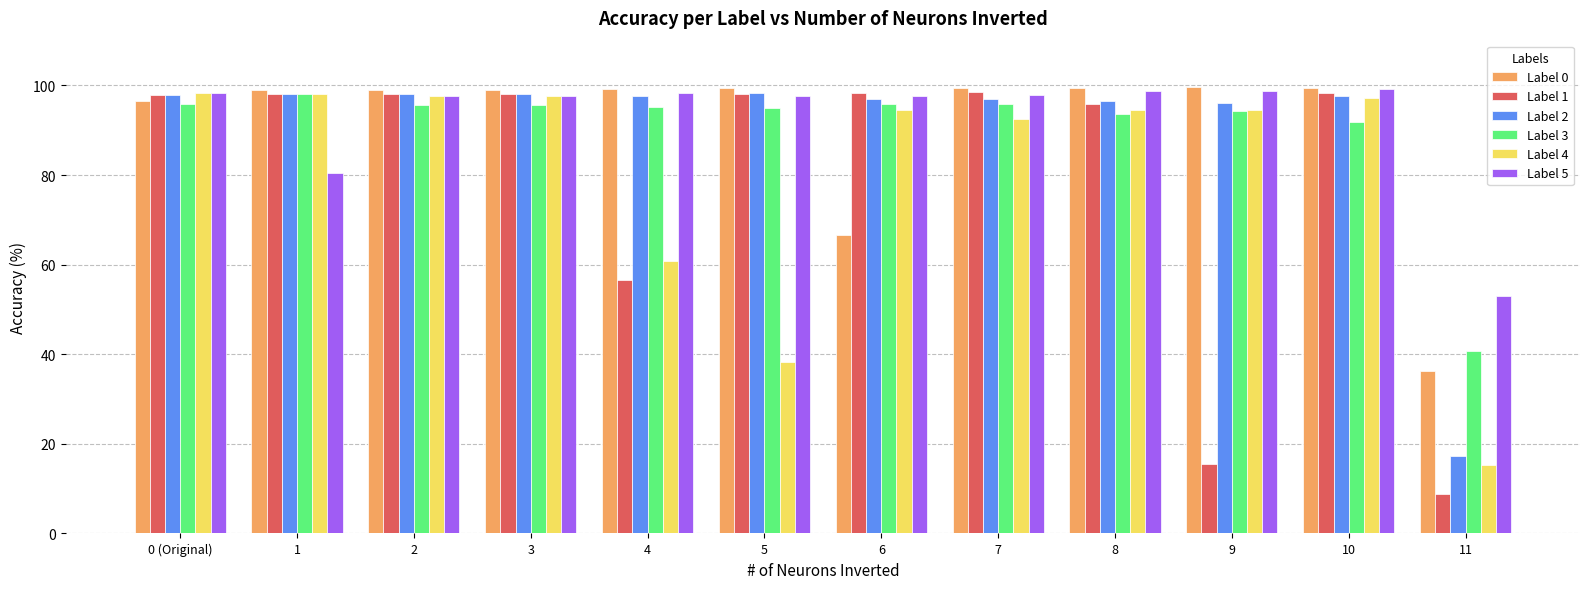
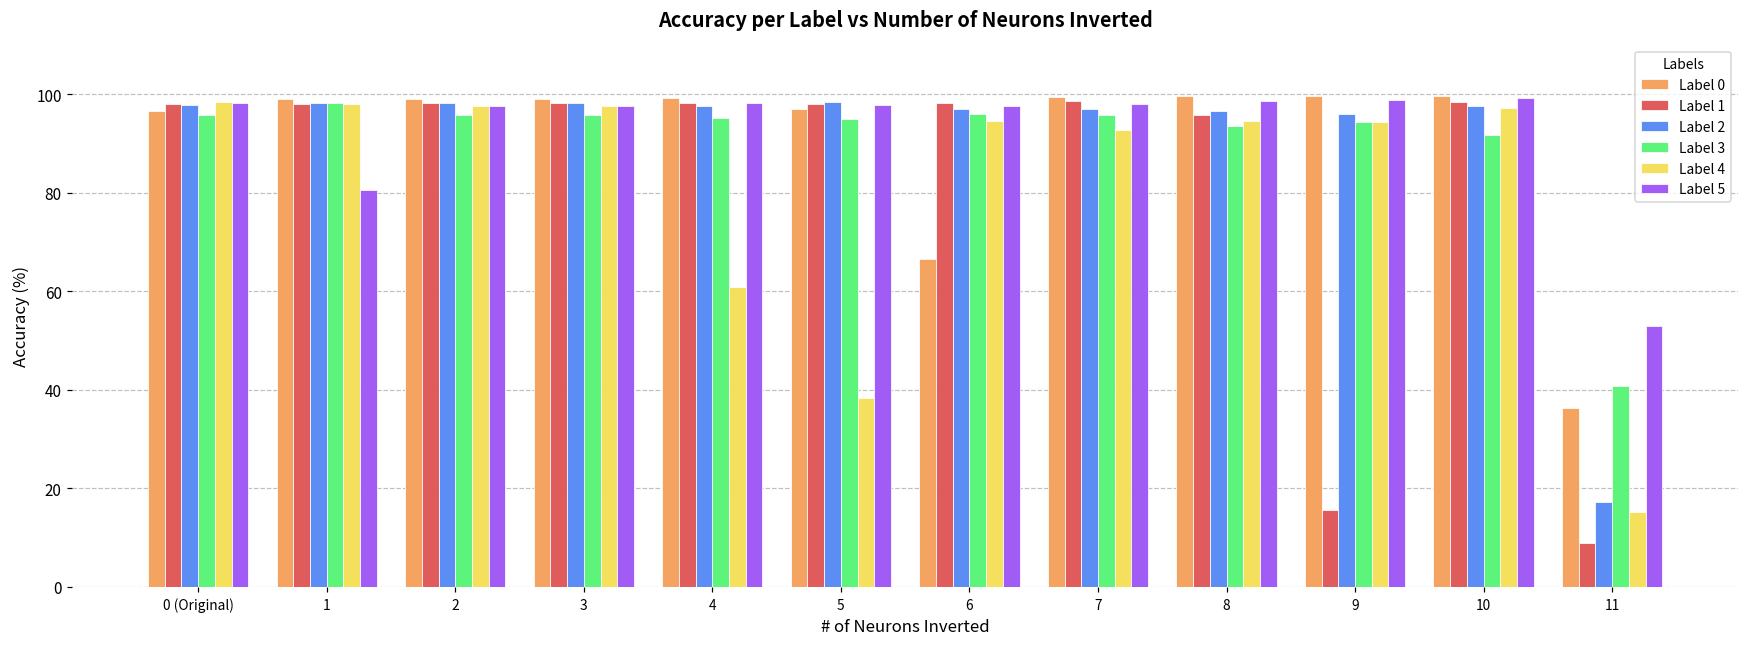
  {
    "Label 0": {
      "0 (Original)": 97,
      "1": 99,
      "2": 99,
      "3": 99,
      "4": 99,
-     "5": 99,
+     "5": 97,
      "6": 67,
      "7": 100,
      "8": 100,
      "9": 100,
      "10": 100,
      "11": 36
    },
    "Label 1": {
      "0 (Original)": 98,
      "1": 98,
      "2": 98,
      "3": 98,
-     "4": 57,
+     "4": 98,
      "5": 98,
      "6": 98,
      "7": 99,
      "8": 96,
      "9": 16,
      "10": 98,
      "11": 9
    },
    "Label 2": {
      "0 (Original)": 98,
      "1": 98,
      "2": 98,
      "3": 98,
      "4": 98,
      "5": 98,
      "6": 97,
      "7": 97,
      "8": 97,
      "9": 96,
      "10": 98,
      "11": 17
    },
    "Label 3": {
      "0 (Original)": 96,
      "1": 98,
      "2": 96,
      "3": 96,
      "4": 95,
      "5": 95,
      "6": 96,
      "7": 96,
      "8": 94,
      "9": 94,
      "10": 92,
      "11": 41
    },
    "Label 4": {
      "0 (Original)": 98,
      "1": 98,
      "2": 98,
      "3": 98,
      "4": 61,
      "5": 38,
      "6": 94,
      "7": 93,
      "8": 94,
      "9": 94,
      "10": 97,
      "11": 15
    },
    "Label 5": {
      "0 (Original)": 98,
      "1": 80,
      "2": 98,
      "3": 98,
      "4": 98,
      "5": 98,
      "6": 98,
      "7": 98,
      "8": 99,
      "9": 99,
      "10": 99,
      "11": 53
    }
  }
